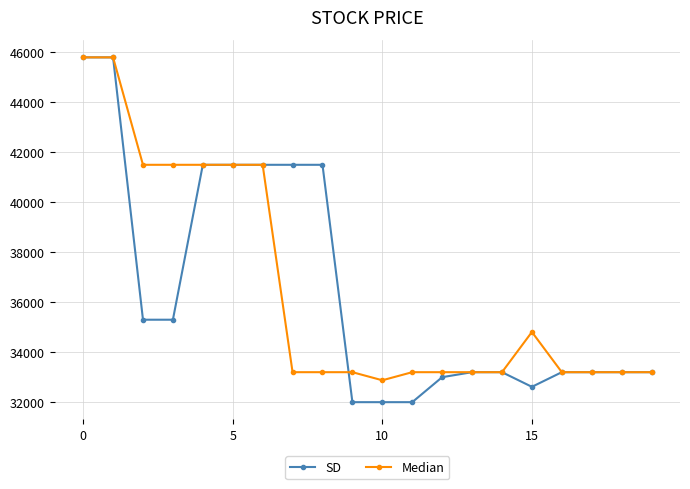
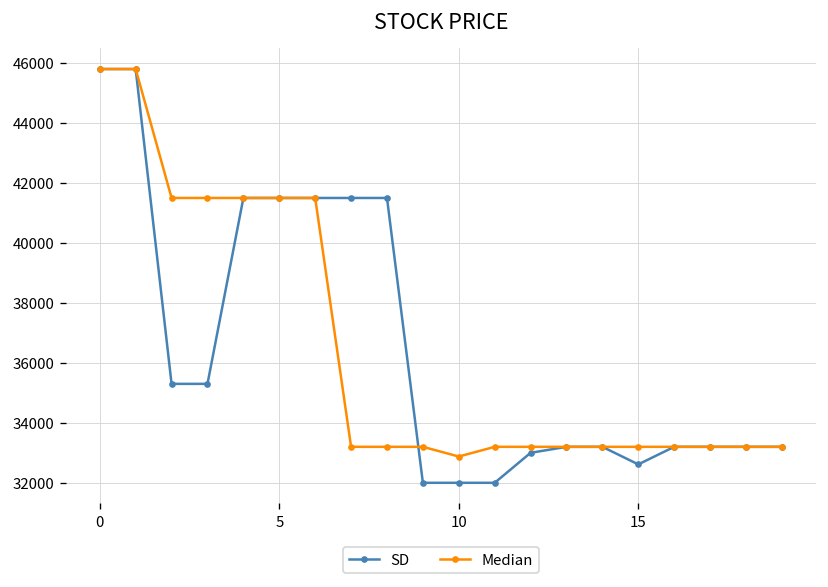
  {
    "SD": {
      "10": 32000,
      "15": 32600
    },
    "Median": {
      "10": 32900,
-     "15": 34800
+     "15": 33200
    }
  }
